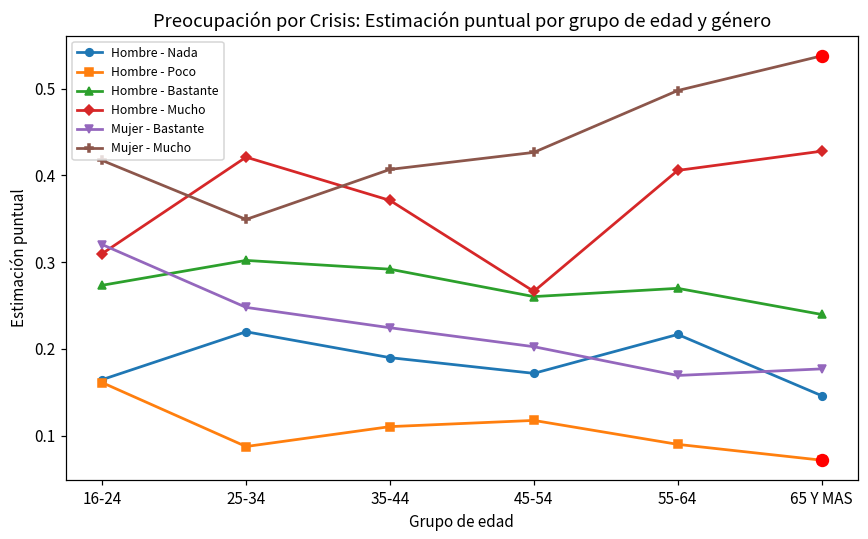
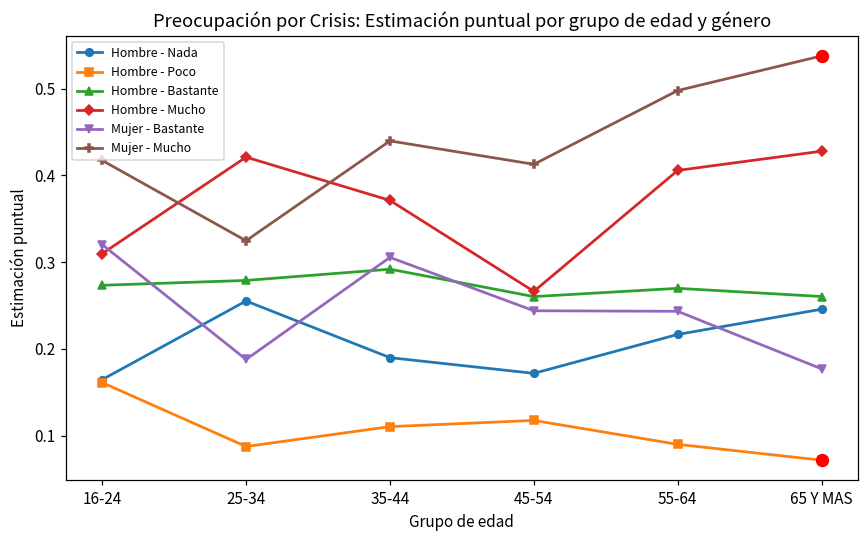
  {
    "Hombre - Nada": {
      "16-24": 0.16,
-     "25-34": 0.22,
+     "25-34": 0.26,
      "35-44": 0.19,
      "45-54": 0.17,
      "55-64": 0.22,
-     "65 Y MAS": 0.15
+     "65 Y MAS": 0.25
    },
    "Hombre - Poco": {
      "16-24": 0.16,
      "25-34": 0.09,
      "35-44": 0.11,
      "45-54": 0.12,
      "55-64": 0.09
    },
    "Hombre - Bastante": {
      "16-24": 0.27,
-     "25-34": 0.30,
+     "25-34": 0.28,
      "35-44": 0.29,
      "45-54": 0.26,
      "55-64": 0.27,
-     "65 Y MAS": 0.24
+     "65 Y MAS": 0.26
    },
    "Hombre - Mucho": {
      "16-24": 0.31,
      "25-34": 0.42,
      "35-44": 0.37,
      "45-54": 0.27,
      "55-64": 0.41,
      "65 Y MAS": 0.43
    },
    "Mujer - Bastante": {
      "16-24": 0.32,
-     "25-34": 0.25,
-     "35-44": 0.22,
-     "45-54": 0.20,
-     "55-64": 0.17,
+     "25-34": 0.19,
+     "35-44": 0.31,
+     "45-54": 0.24,
+     "55-64": 0.24,
      "65 Y MAS": 0.18
    },
    "Mujer - Mucho": {
      "16-24": 0.42,
-     "25-34": 0.35,
-     "35-44": 0.41,
-     "45-54": 0.43,
+     "25-34": 0.32,
+     "35-44": 0.44,
+     "45-54": 0.41,
      "55-64": 0.50
    }
  }
